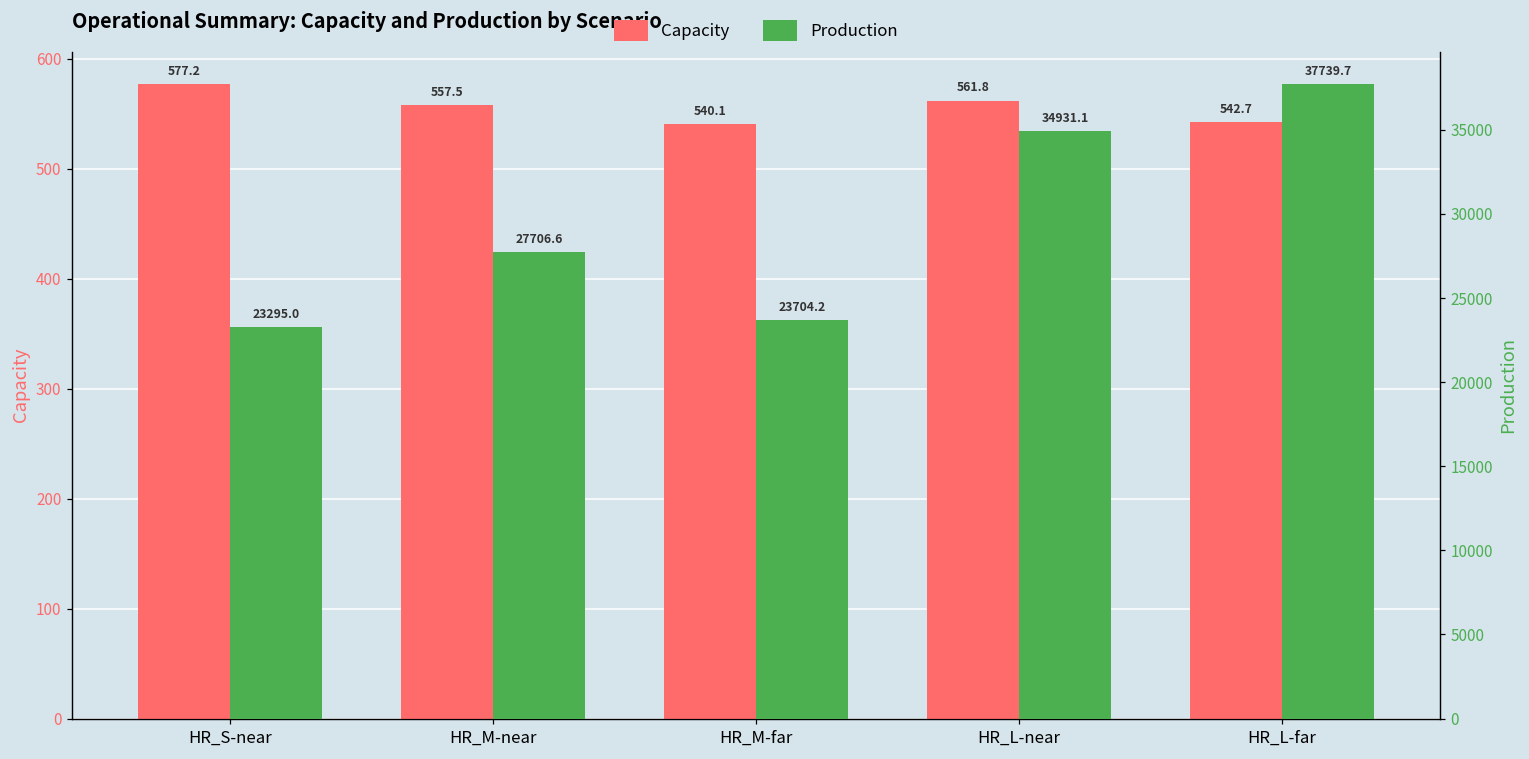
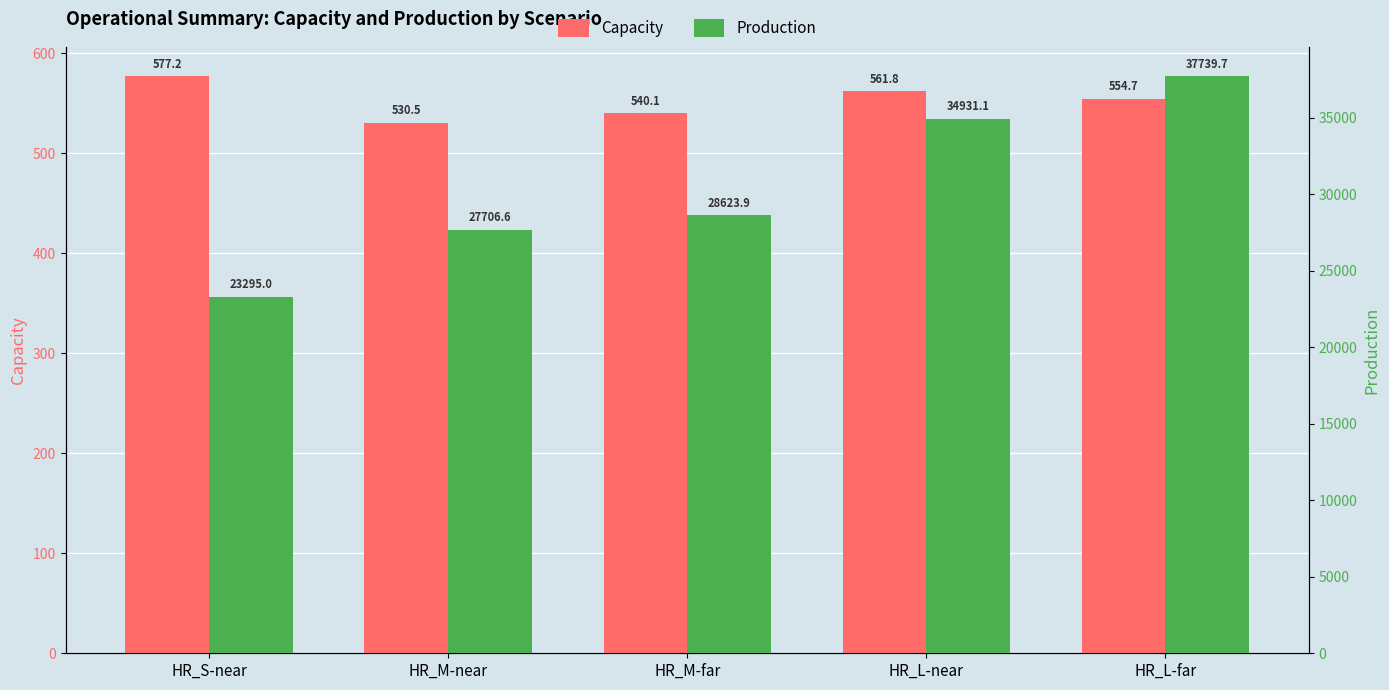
  {
    "Capacity": {
      "HR_S-near": 577.2,
-     "HR_M-near": 557.5,
+     "HR_M-near": 530.5,
      "HR_M-far": 540.1,
      "HR_L-near": 561.8,
-     "HR_L-far": 542.7
+     "HR_L-far": 554.7
    },
    "Production": {
      "HR_S-near": 23295.0,
      "HR_M-near": 27706.6,
-     "HR_M-far": 23704.2,
+     "HR_M-far": 28623.9,
      "HR_L-near": 34931.1,
      "HR_L-far": 37739.7
    }
  }
